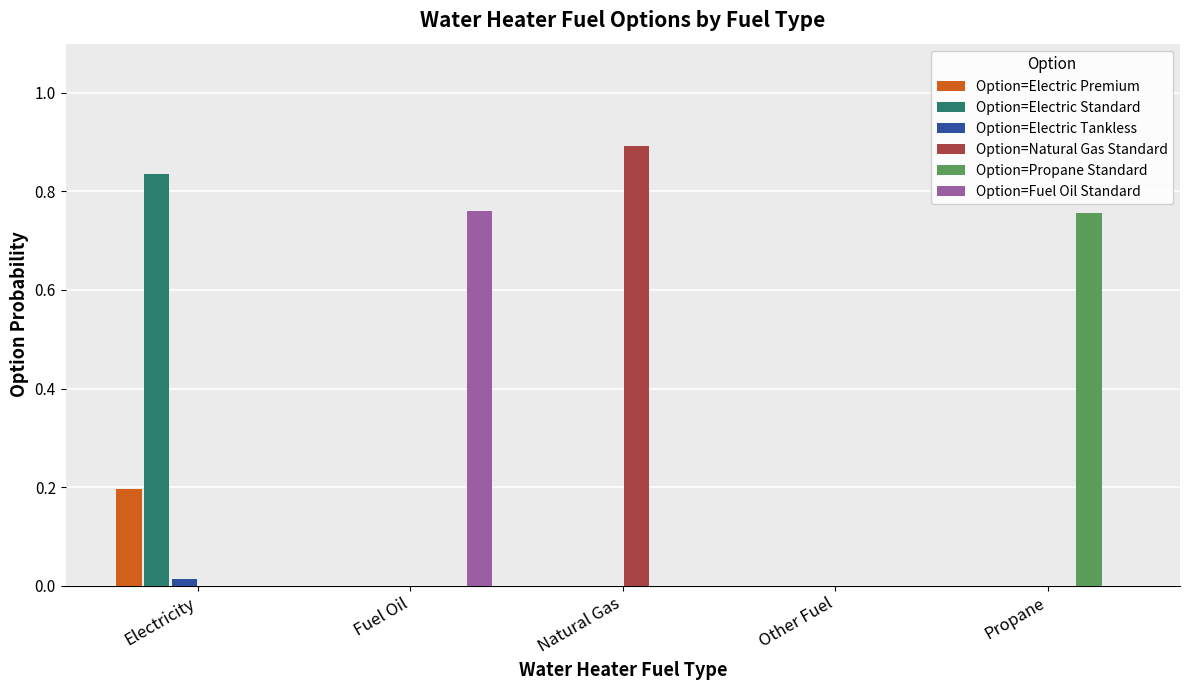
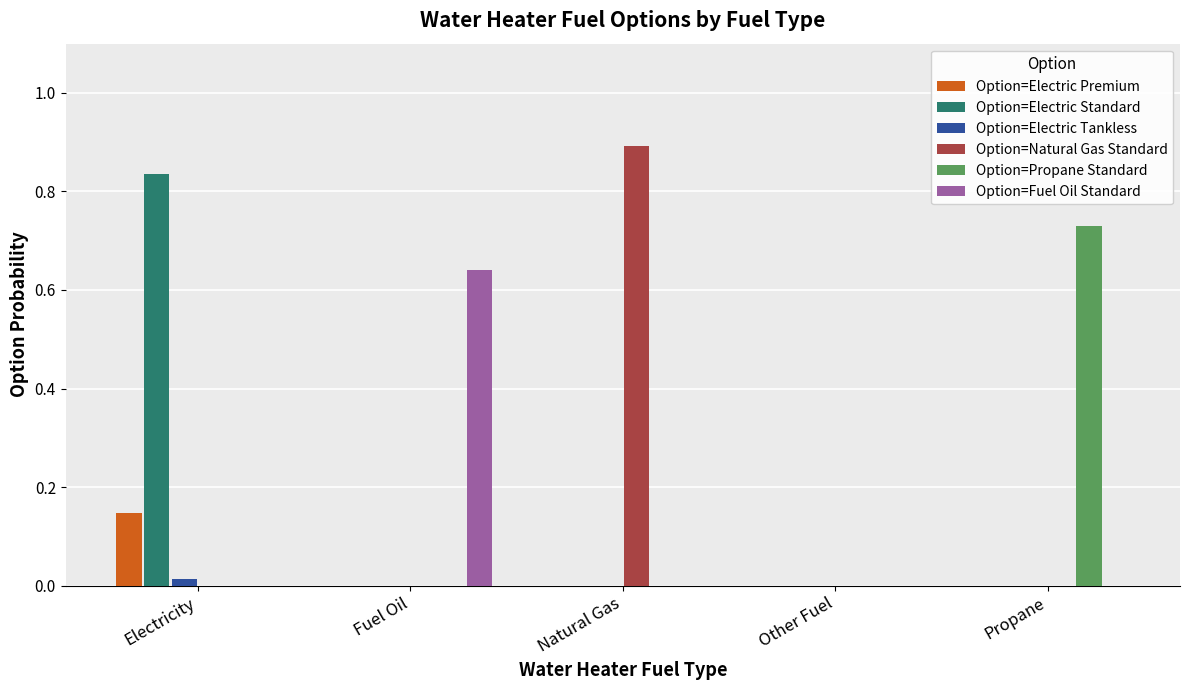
  {
    "Option=Electric Premium": {
-     "Electricity": 0.20,
+     "Electricity": 0.15,
      "Fuel Oil": 0.00,
      "Natural Gas": 0.00,
      "Other Fuel": 0.00,
      "Propane": 0.00
    },
    "Option=Electric Standard": {
      "Electricity": 0.83,
      "Fuel Oil": 0.00,
      "Natural Gas": 0.00,
      "Other Fuel": 0.00,
      "Propane": 0.00
    },
    "Option=Electric Tankless": {
      "Electricity": 0.01,
      "Fuel Oil": 0.00,
      "Natural Gas": 0.00,
      "Other Fuel": 0.00,
      "Propane": 0.00
    },
    "Option=Natural Gas Standard": {
      "Electricity": 0.00,
      "Fuel Oil": 0.00,
      "Natural Gas": 0.89,
      "Other Fuel": 0.00,
      "Propane": 0.00
    },
    "Option=Propane Standard": {
      "Electricity": 0.00,
      "Fuel Oil": 0.00,
      "Natural Gas": 0.00,
      "Other Fuel": 0.00,
-     "Propane": 0.76
+     "Propane": 0.73
    },
    "Option=Fuel Oil Standard": {
      "Electricity": 0.00,
-     "Fuel Oil": 0.76,
+     "Fuel Oil": 0.64,
      "Natural Gas": 0.00,
      "Other Fuel": 0.00,
      "Propane": 0.00
    }
  }
